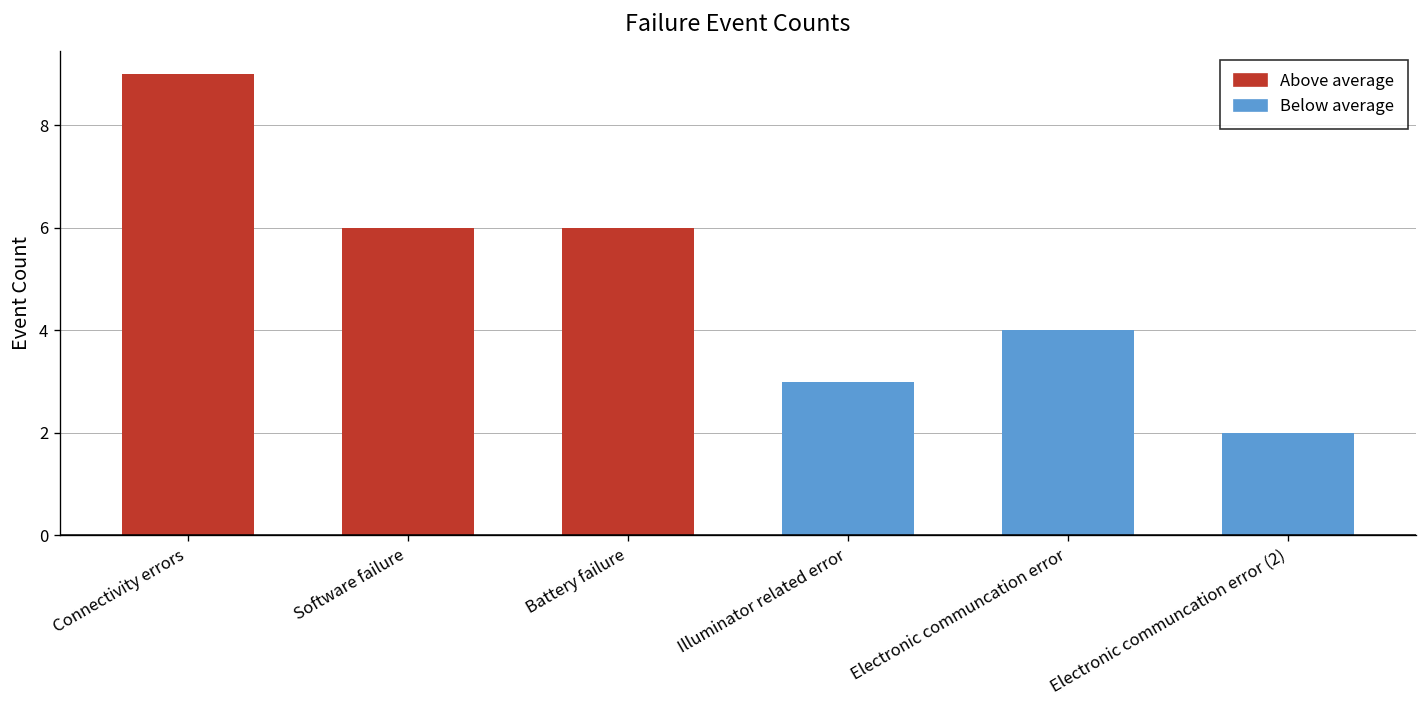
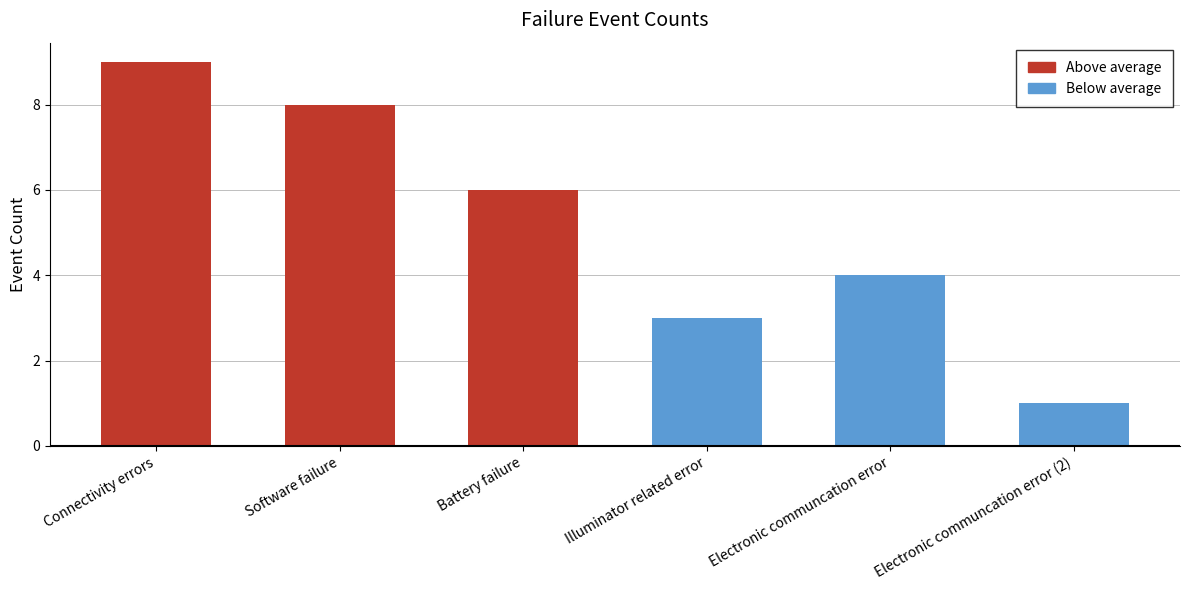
  {
    "Connectivity errors": 9,
-   "Software failure": 6,
+   "Software failure": 8,
    "Battery failure": 6,
    "Illuminator related error": 3,
    "Electronic communcation error": 4,
-   "Electronic communcation error (2)": 2
+   "Electronic communcation error (2)": 1
  }
